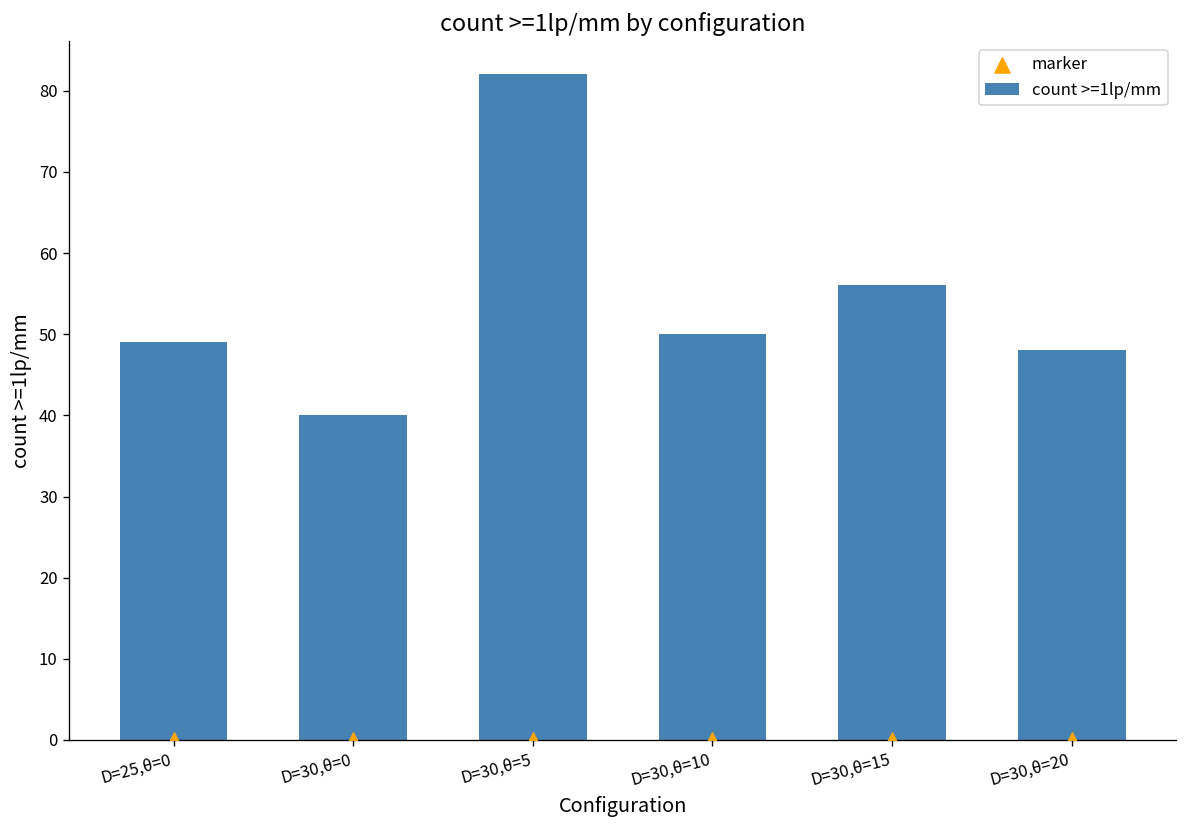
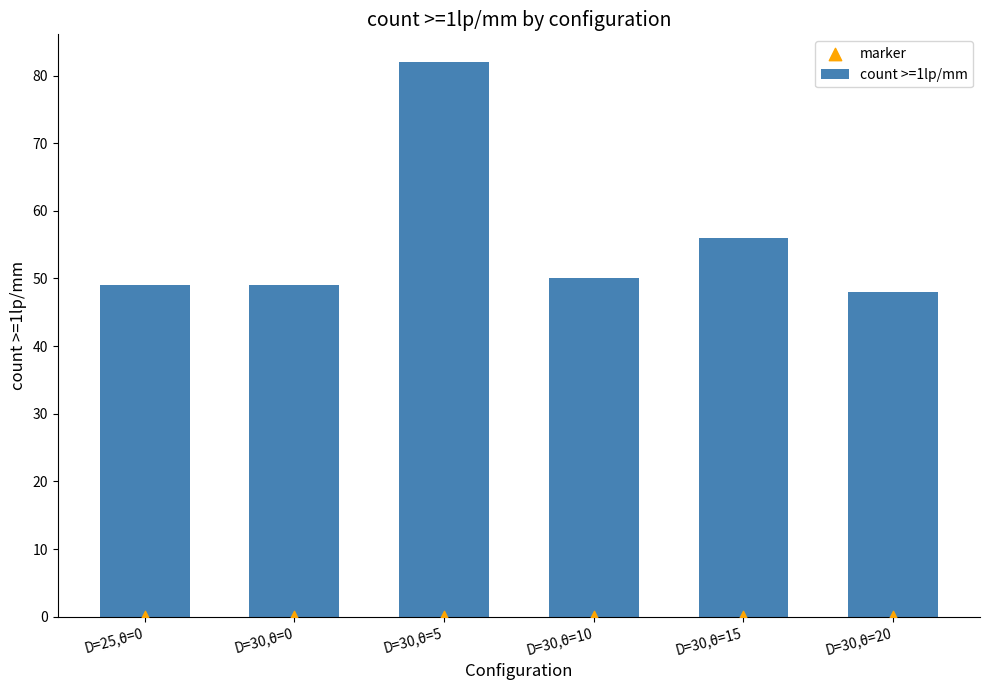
  {
    "count >=1lp/mm": {
      "D=25,θ=0": 49,
-     "D=30,θ=0": 40,
+     "D=30,θ=0": 49,
      "D=30,θ=5": 82,
      "D=30,θ=10": 50,
      "D=30,θ=15": 56,
      "D=30,θ=20": 48
    }
  }
